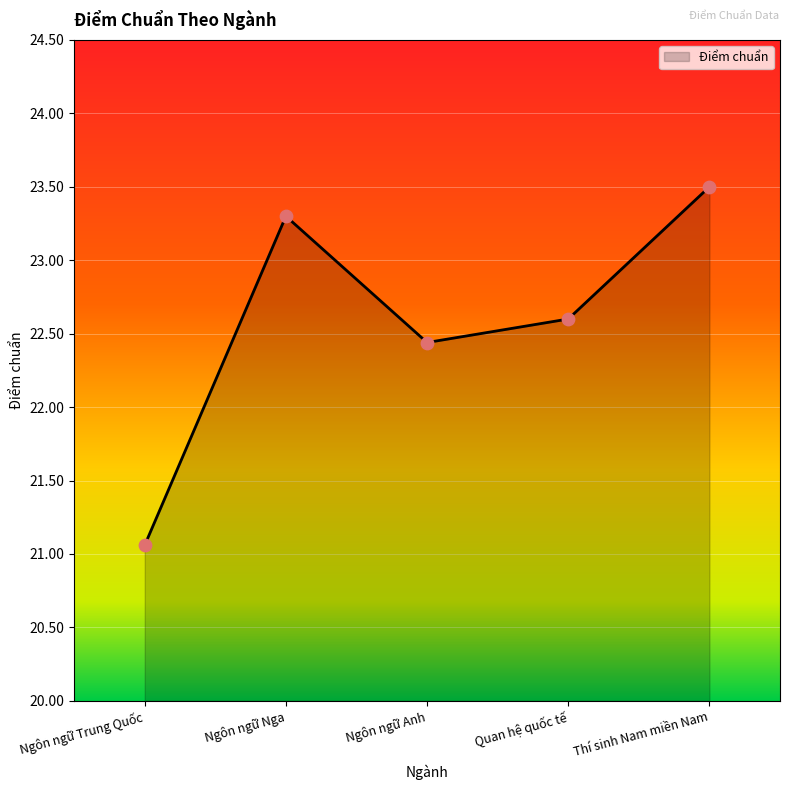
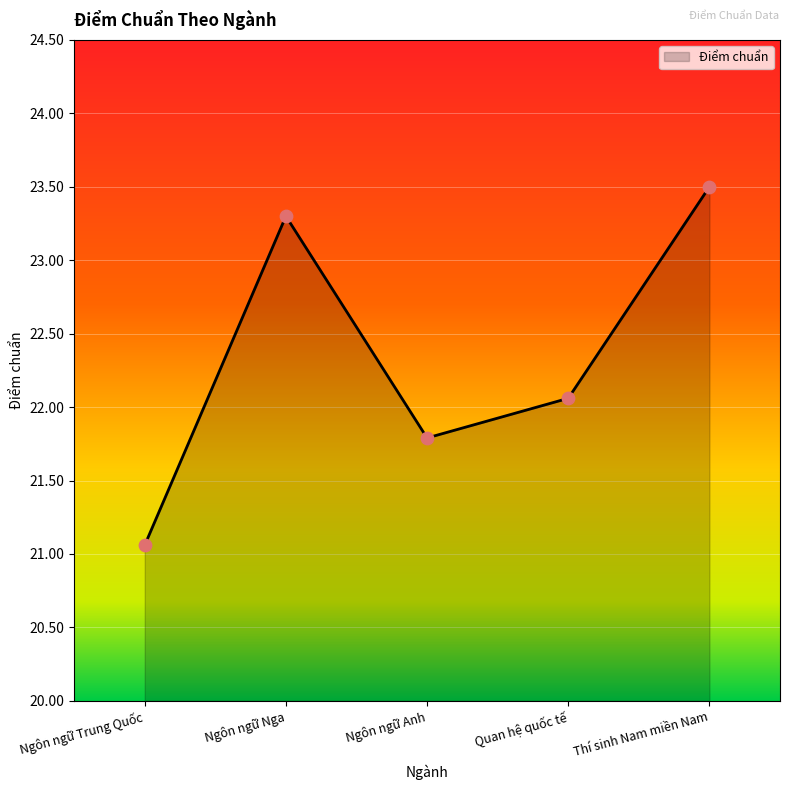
  {
    "Ngôn ngữ Trung Quốc": 21.06,
    "Ngôn ngữ Nga": 23.30,
-   "Ngôn ngữ Anh": 22.44,
-   "Quan hệ quốc tế": 22.60,
+   "Ngôn ngữ Anh": 21.79,
+   "Quan hệ quốc tế": 22.06,
    "Thí sinh Nam miền Nam": 23.50
  }
